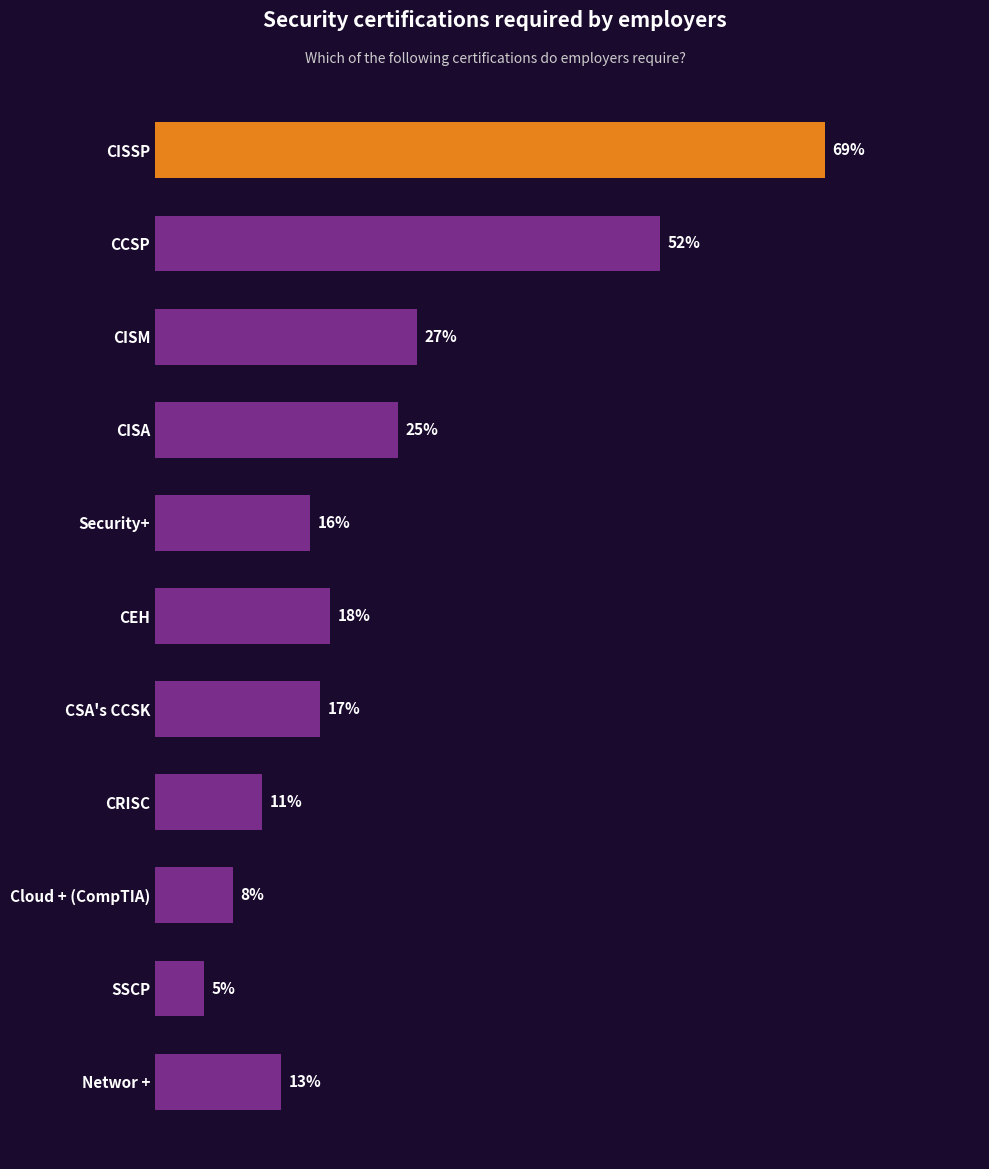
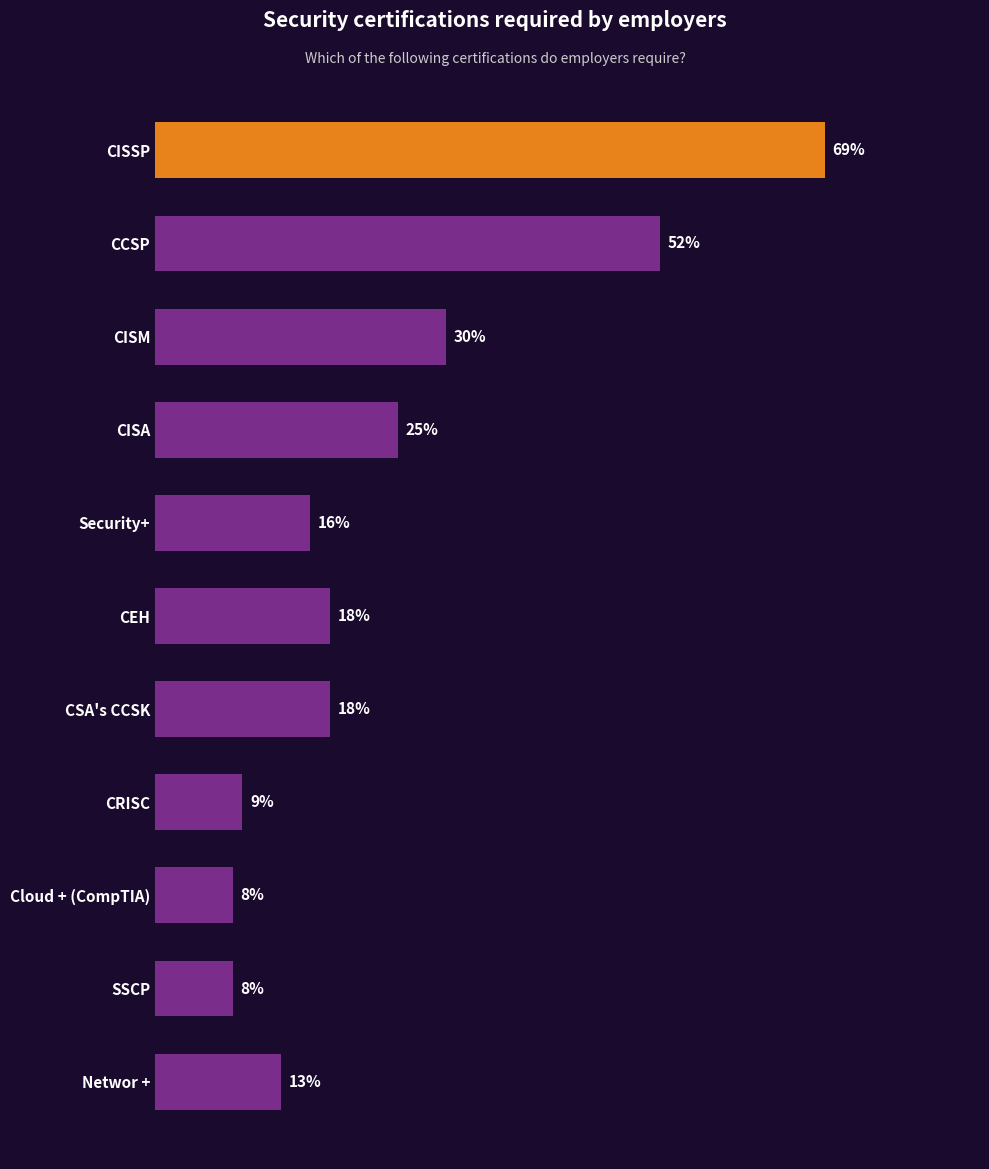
  {
    "CISSP": "69%",
    "CCSP": "52%",
-   "CISM": "27%",
+   "CISM": "30%",
    "CISA": "25%",
    "Security+": "16%",
    "CEH": "18%",
-   "CSA's CCSK": "17%",
-   "CRISC": "11%",
+   "CSA's CCSK": "18%",
+   "CRISC": "9%",
    "Cloud + (CompTIA)": "8%",
-   "SSCP": "5%",
+   "SSCP": "8%",
    "Networ +": "13%"
  }
